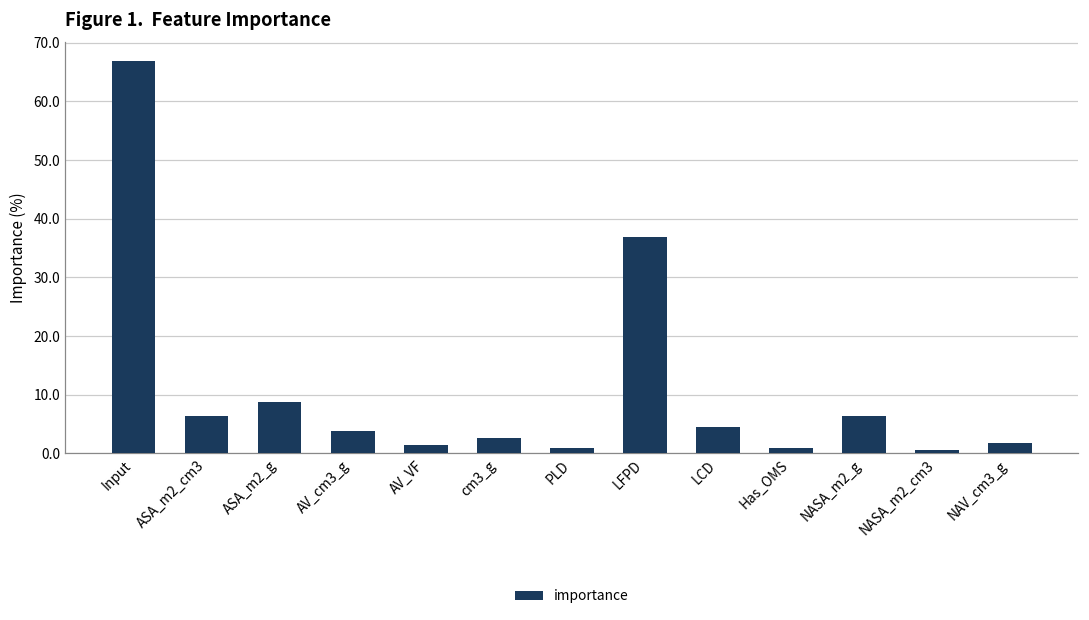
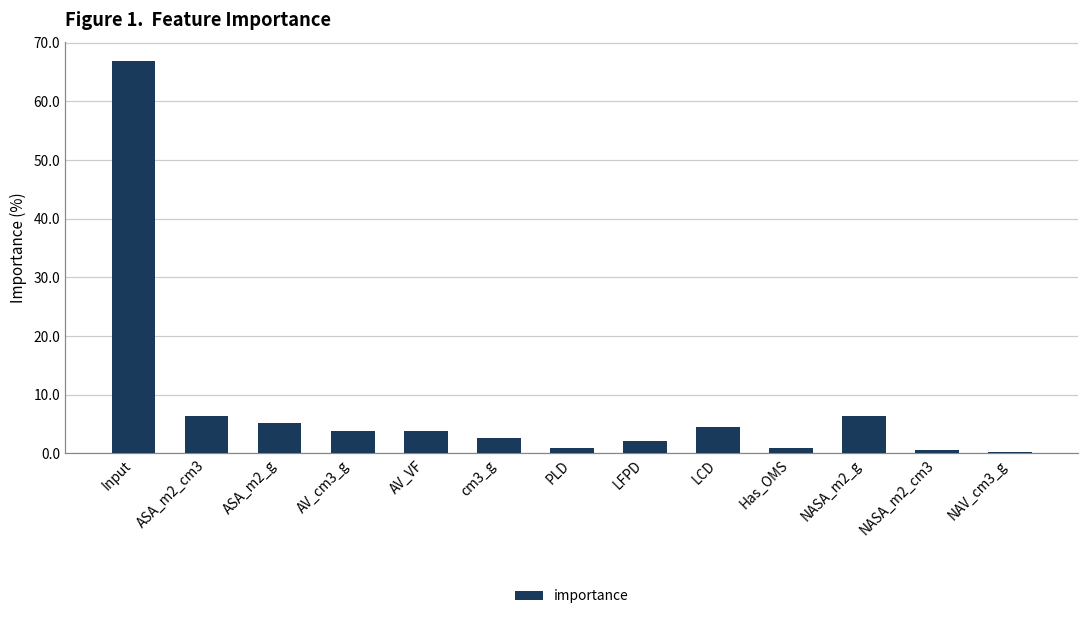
  {
    "Input": 67,
    "ASA_m2_cm3": 6,
-   "ASA_m2_g": 9,
+   "ASA_m2_g": 5,
    "AV_cm3_g": 4,
-   "AV_VF": 1,
+   "AV_VF": 4,
    "cm3_g": 3,
    "PLD": 1,
-   "LFPD": 37,
+   "LFPD": 2,
    "LCD": 5,
    "Has_OMS": 1,
    "NASA_m2_g": 6,
    "NASA_m2_cm3": 1,
-   "NAV_cm3_g": 2
+   "NAV_cm3_g": 0
  }
